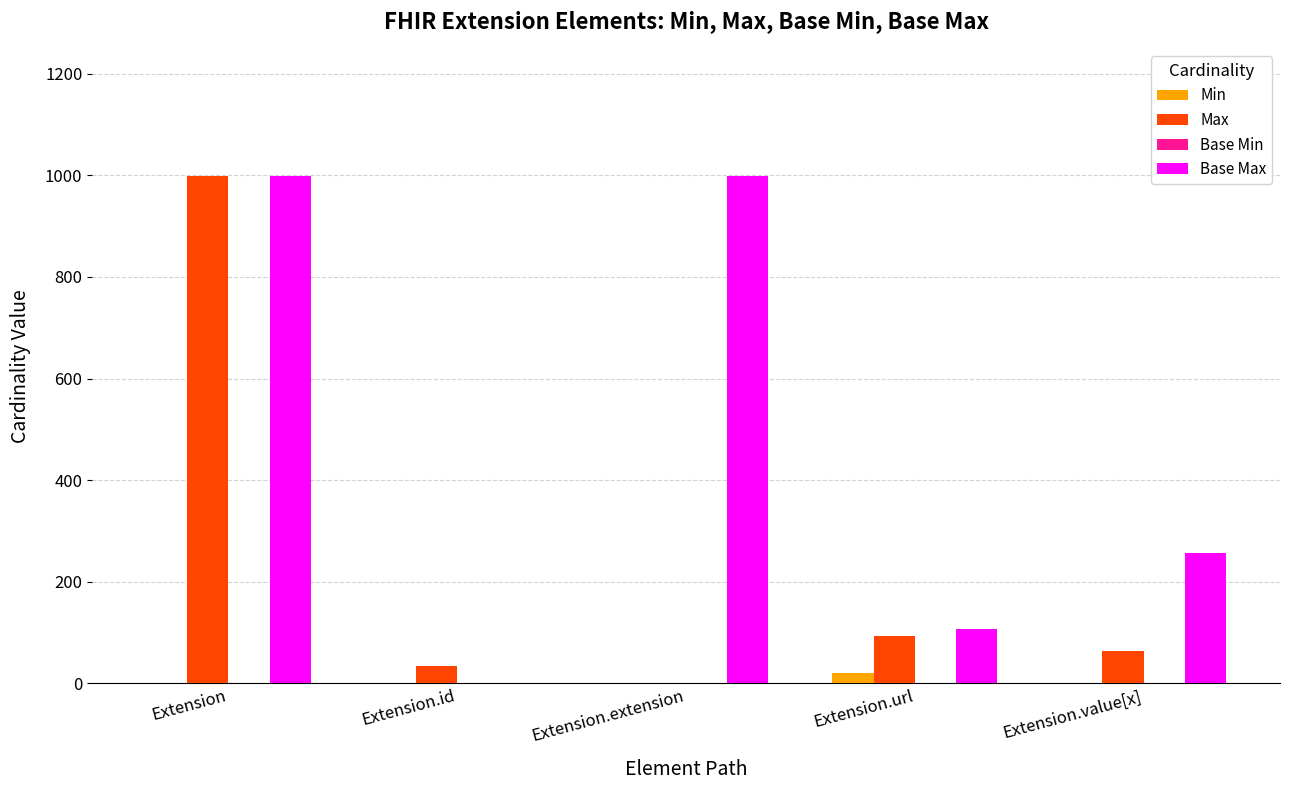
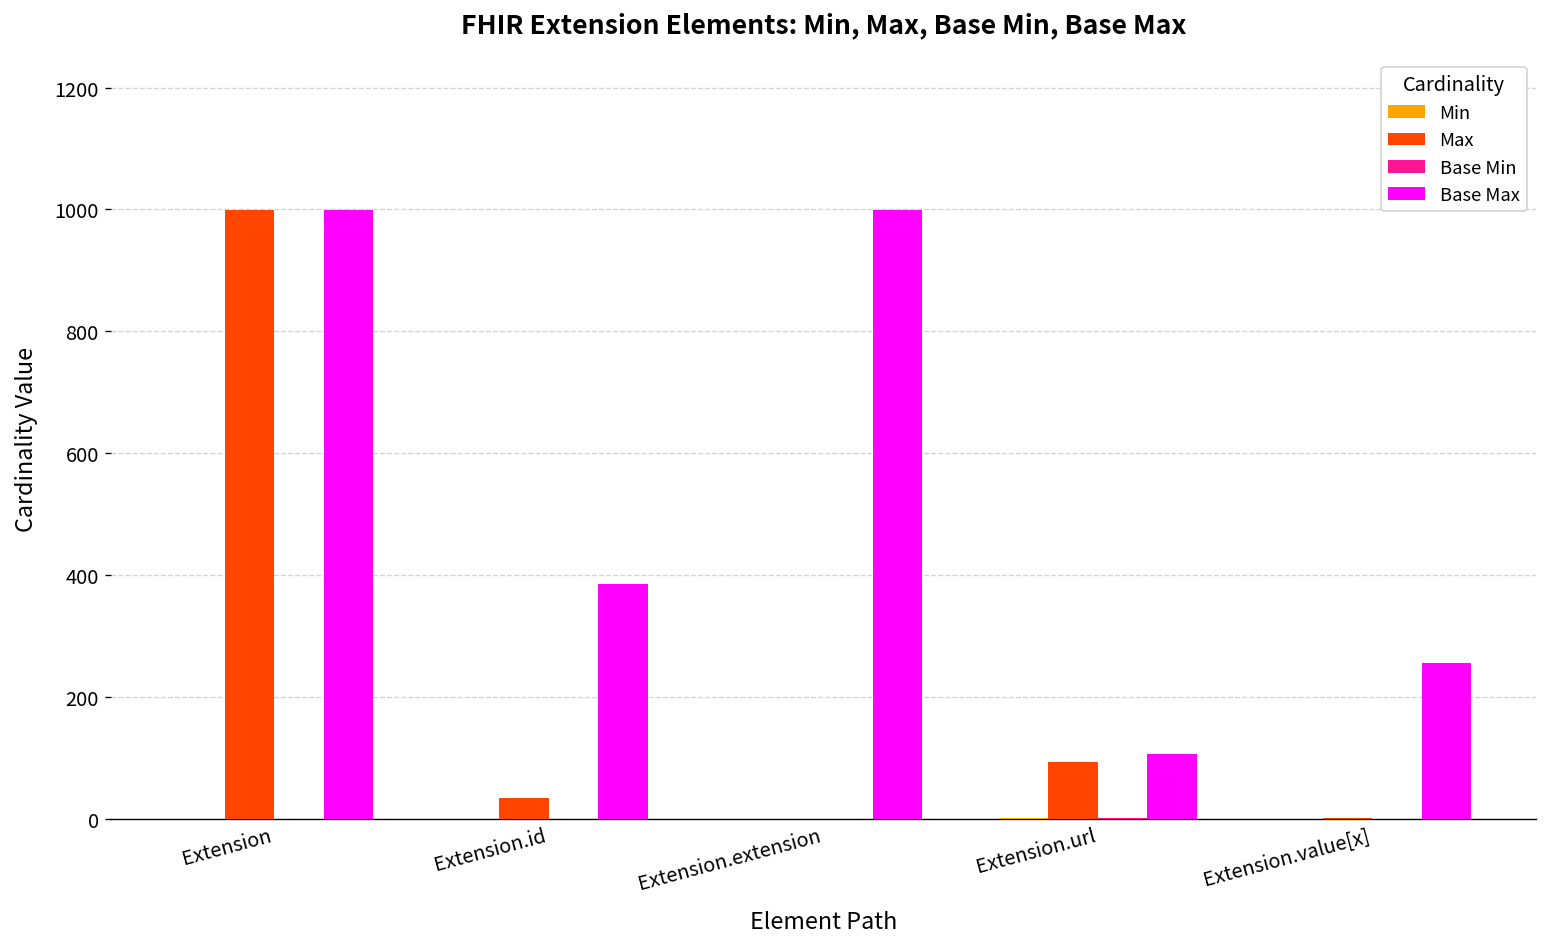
  {
    "Min": {
      "Extension": 0,
      "Extension.id": 0,
      "Extension.extension": 0,
-     "Extension.url": 20,
+     "Extension.url": 0,
      "Extension.value[x]": 0
    },
    "Max": {
      "Extension": 1000,
      "Extension.id": 30,
      "Extension.extension": 0,
      "Extension.url": 90,
-     "Extension.value[x]": 60
+     "Extension.value[x]": 0
    },
    "Base Min": {
      "Extension": 0,
      "Extension.id": 0,
      "Extension.extension": 0,
      "Extension.value[x]": 0
    },
    "Base Max": {
      "Extension": 1000,
-     "Extension.id": 0,
+     "Extension.id": 390,
      "Extension.extension": 1000,
      "Extension.url": 110,
      "Extension.value[x]": 260
    }
  }
